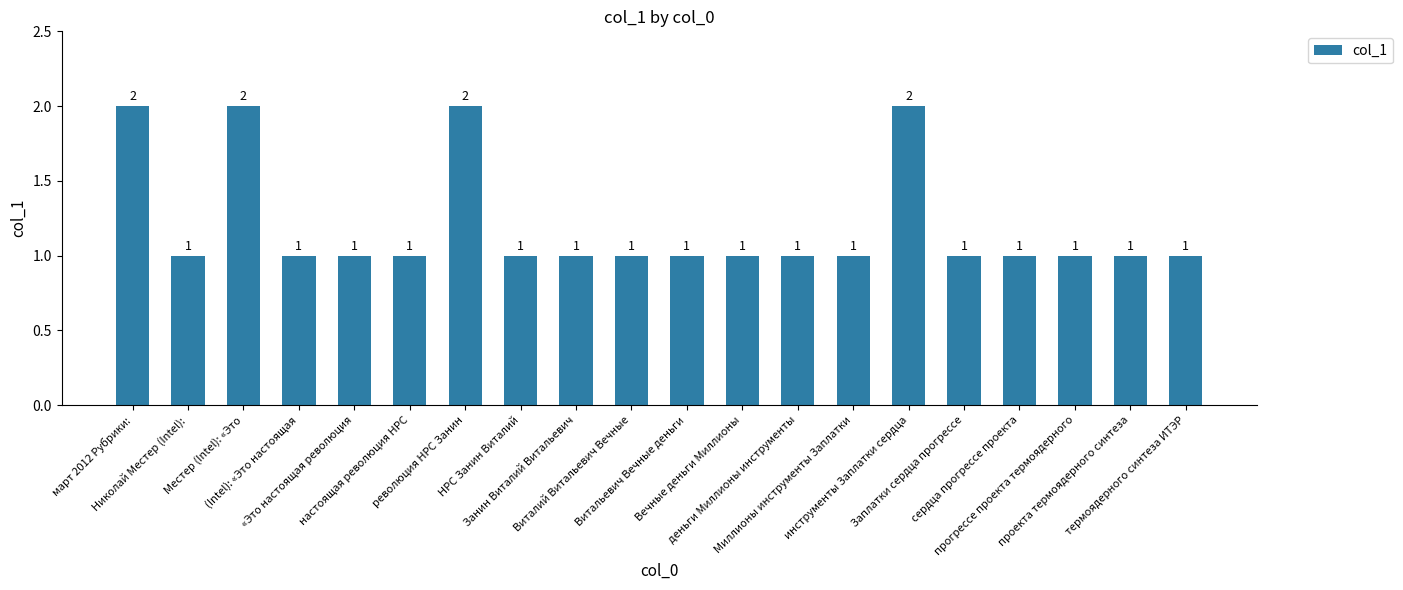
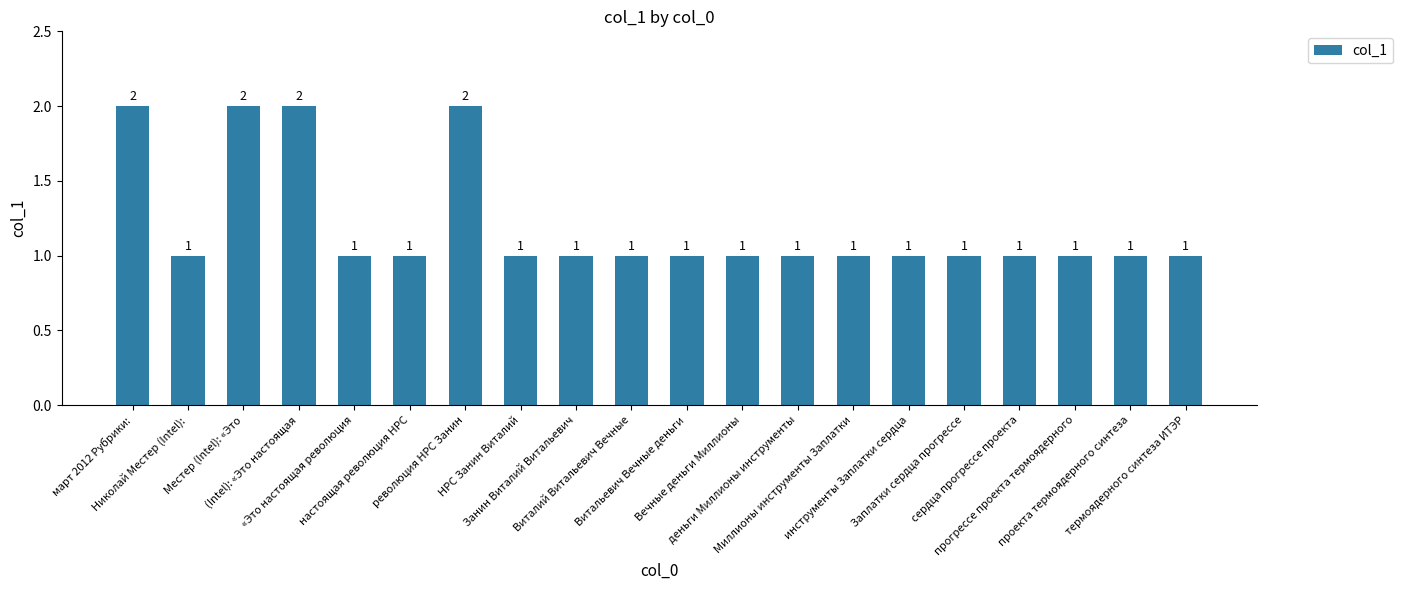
  {
    "март 2012 Рубрики:": 2,
    "Николай Местер (Intel):": 1,
    "Местер (Intel): «Это": 2,
-   "(Intel): «Это настоящая": 1,
+   "(Intel): «Это настоящая": 2,
    "«Это настоящая революция": 1,
    "настоящая революция НРС": 1,
    "революция НРС Занин": 2,
    "НРС Занин Виталий": 1,
    "Занин Виталий Витальевич": 1,
    "Виталий Витальевич Вечные": 1,
    "Витальевич Вечные деньги": 1,
    "Вечные деньги Миллионы": 1,
    "деньги Миллионы инструменты": 1,
    "Миллионы инструменты Заплатки": 1,
-   "инструменты Заплатки сердца": 2,
+   "инструменты Заплатки сердца": 1,
    "Заплатки сердца прогрессе": 1,
    "сердца прогрессе проекта": 1,
    "прогрессе проекта термоядерного": 1,
    "проекта термоядерного синтеза": 1,
    "термоядерного синтеза ИТЭР": 1
  }
